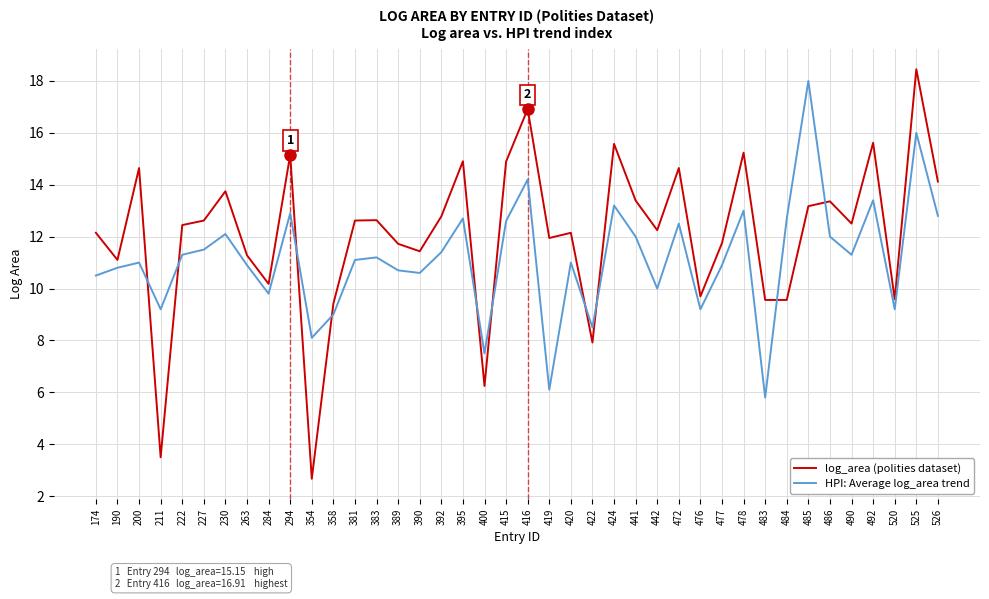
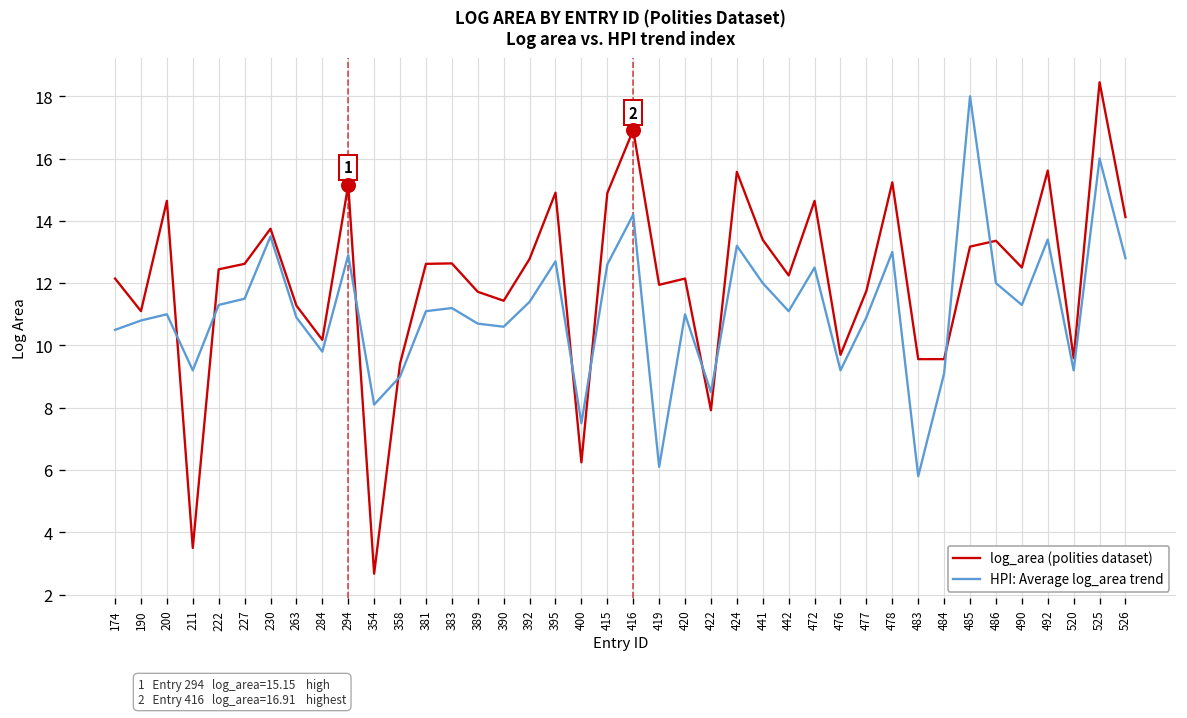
  {
    "HPI: Average log_area trend": {
      "174": 10.5,
      "190": 10.8,
      "200": 11.0,
      "211": 9.2,
      "222": 11.3,
      "227": 11.5,
-     "230": 12.1,
+     "230": 13.5,
      "263": 10.9,
      "284": 9.8,
      "294": 12.9,
      "354": 8.1,
      "358": 9.0,
      "381": 11.1,
      "383": 11.2,
      "389": 10.7,
      "390": 10.6,
      "392": 11.4,
      "395": 12.7,
      "400": 7.5,
      "415": 12.6,
      "416": 14.2,
      "419": 6.1,
      "420": 11.0,
      "422": 8.5,
      "424": 13.2,
      "441": 12.0,
-     "442": 10.0,
+     "442": 11.1,
      "472": 12.5,
      "476": 9.2,
      "477": 10.9,
      "478": 13.0,
      "483": 5.8,
-     "484": 12.7,
+     "484": 9.1,
      "485": 18.0,
      "486": 12.0,
      "490": 11.3,
      "492": 13.4,
      "520": 9.2,
      "525": 16.0,
      "526": 12.8
    }
  }
